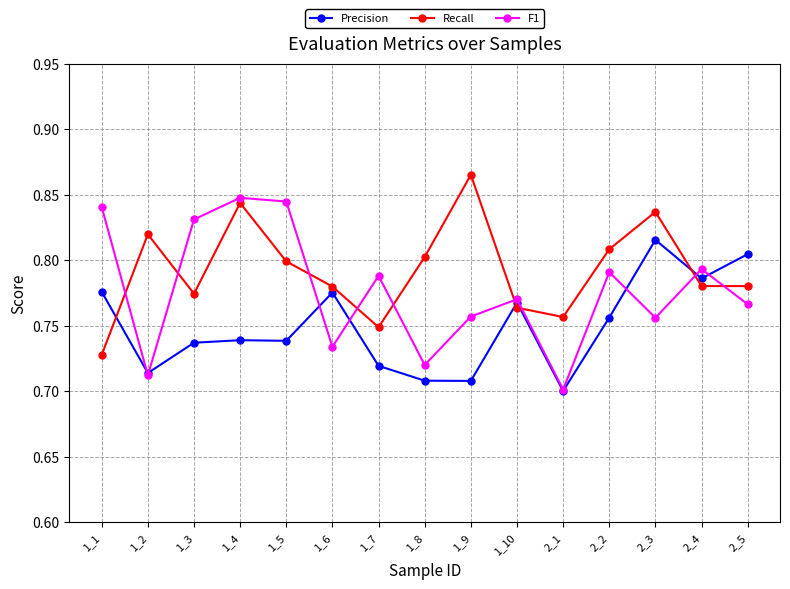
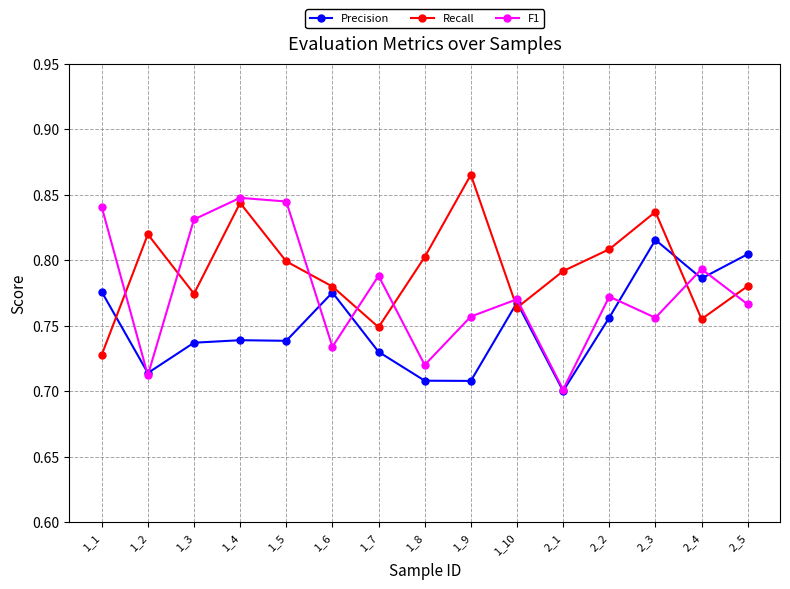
  {
    "Precision": {
      "1_1": 0.776,
      "1_3": 0.737,
      "1_4": 0.739,
      "1_5": 0.738,
      "1_6": 0.775,
-     "1_7": 0.719,
+     "1_7": 0.730,
      "1_8": 0.708,
      "1_9": 0.708,
      "1_10": 0.768,
      "2_2": 0.756,
      "2_3": 0.815,
      "2_4": 0.786,
      "2_5": 0.805
    },
    "Recall": {
      "1_1": 0.728,
      "1_2": 0.820,
      "1_3": 0.774,
      "1_4": 0.844,
      "1_5": 0.799,
      "1_6": 0.780,
      "1_7": 0.749,
      "1_8": 0.802,
      "1_9": 0.865,
      "1_10": 0.764,
-     "2_1": 0.757,
+     "2_1": 0.792,
      "2_2": 0.808,
      "2_3": 0.837,
-     "2_4": 0.780,
+     "2_4": 0.755,
      "2_5": 0.780
    },
    "F1": {
      "1_1": 0.841,
      "1_3": 0.831,
      "1_4": 0.848,
      "1_5": 0.845,
      "1_6": 0.734,
      "1_7": 0.788,
      "1_8": 0.720,
      "1_9": 0.757,
      "1_10": 0.770,
-     "2_2": 0.791,
+     "2_2": 0.772,
      "2_3": 0.756,
      "2_4": 0.793,
      "2_5": 0.766
    }
  }
